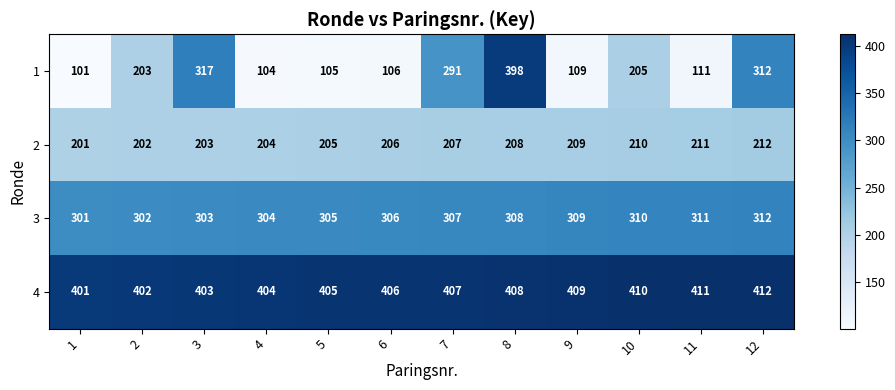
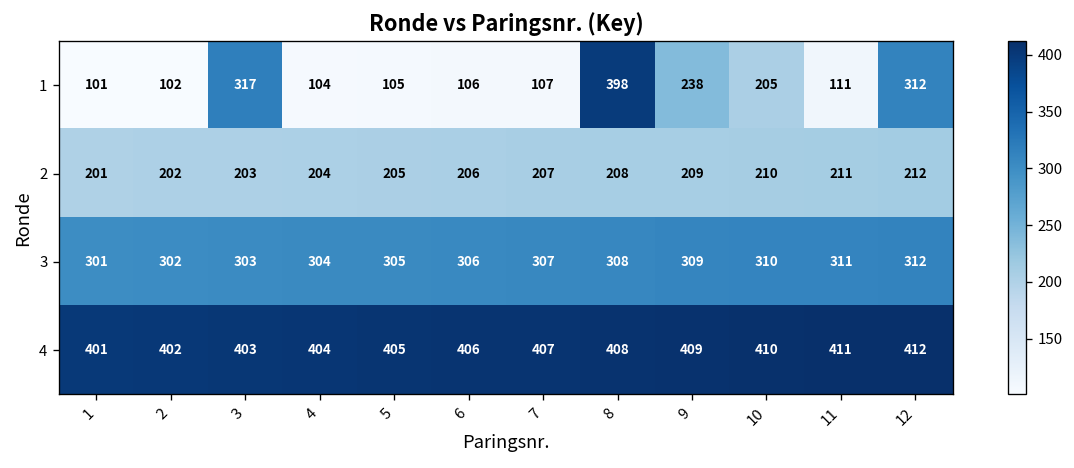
  {
    "1": {
      "1": 101,
-     "2": 203,
+     "2": 102,
      "3": 317,
      "4": 104,
      "5": 105,
      "6": 106,
-     "7": 291,
+     "7": 107,
      "8": 398,
-     "9": 109,
+     "9": 238,
      "10": 205,
      "11": 111,
      "12": 312
    },
    "2": {
      "1": 201,
      "2": 202,
      "3": 203,
      "4": 204,
      "5": 205,
      "6": 206,
      "7": 207,
      "8": 208,
      "9": 209,
      "10": 210,
      "11": 211,
      "12": 212
    },
    "3": {
      "1": 301,
      "2": 302,
      "3": 303,
      "4": 304,
      "5": 305,
      "6": 306,
      "7": 307,
      "8": 308,
      "9": 309,
      "10": 310,
      "11": 311,
      "12": 312
    },
    "4": {
      "1": 401,
      "2": 402,
      "3": 403,
      "4": 404,
      "5": 405,
      "6": 406,
      "7": 407,
      "8": 408,
      "9": 409,
      "10": 410,
      "11": 411,
      "12": 412
    }
  }
